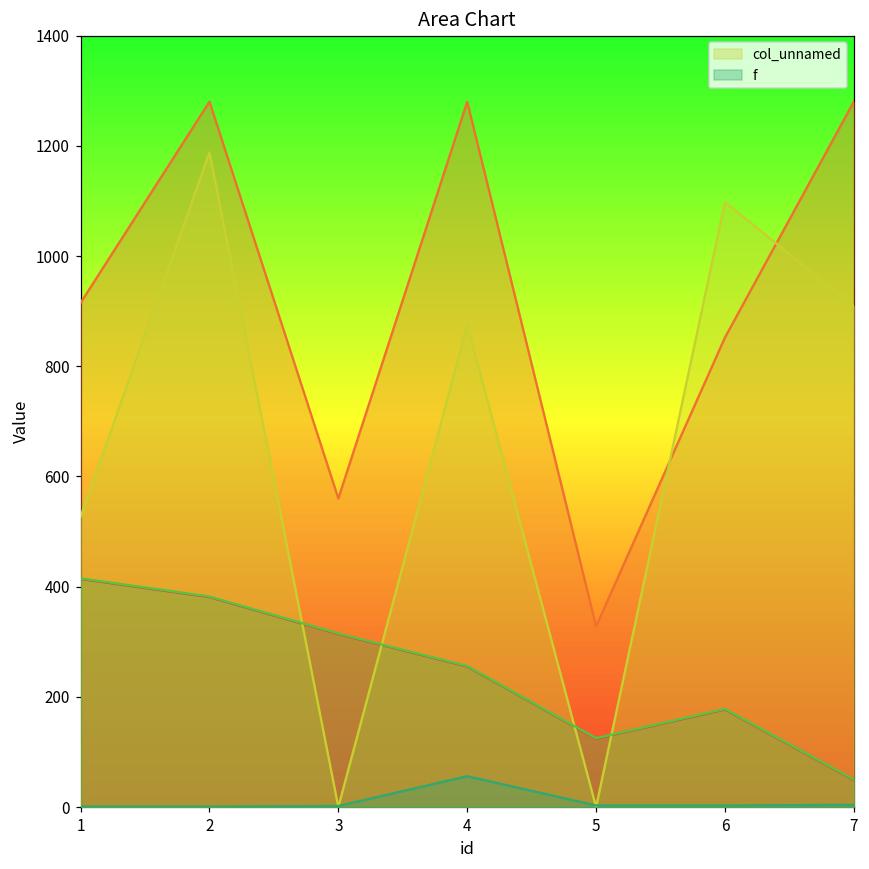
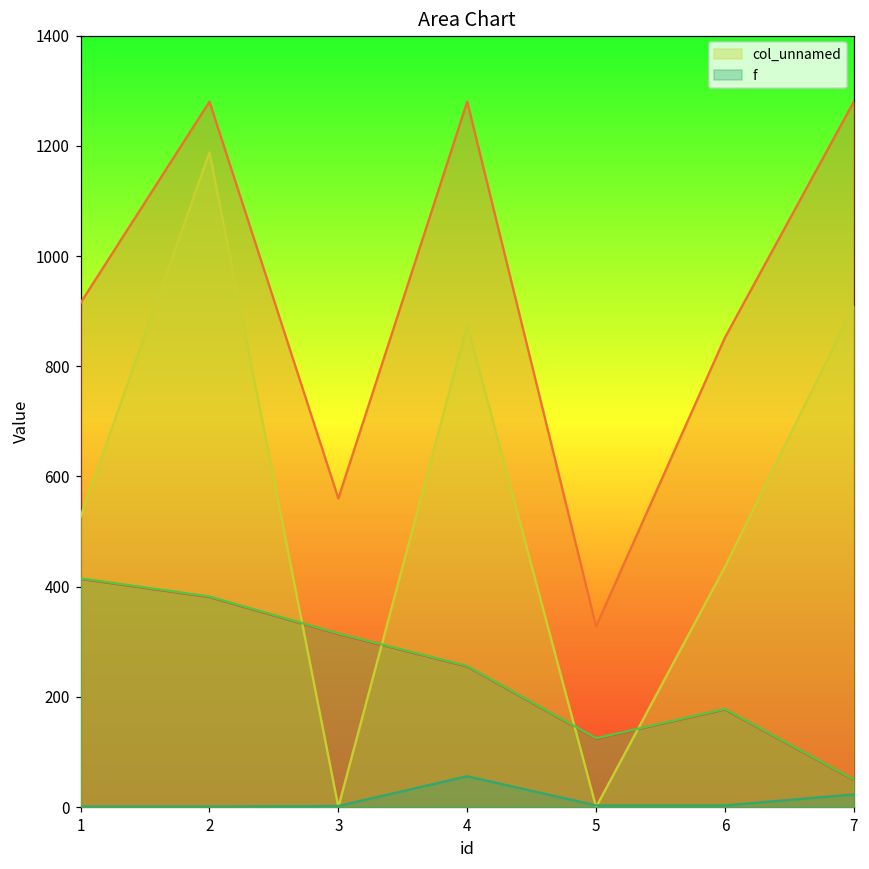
  {
    "col_unnamed": {
      "1": 530,
      "2": 1190,
      "4": 880,
-     "6": 1100,
+     "6": 440,
      "7": 910
    },
    "f": {
      "1": 0,
      "2": 0,
      "4": 60,
      "6": 0,
-     "7": 0
+     "7": 20
    }
  }
